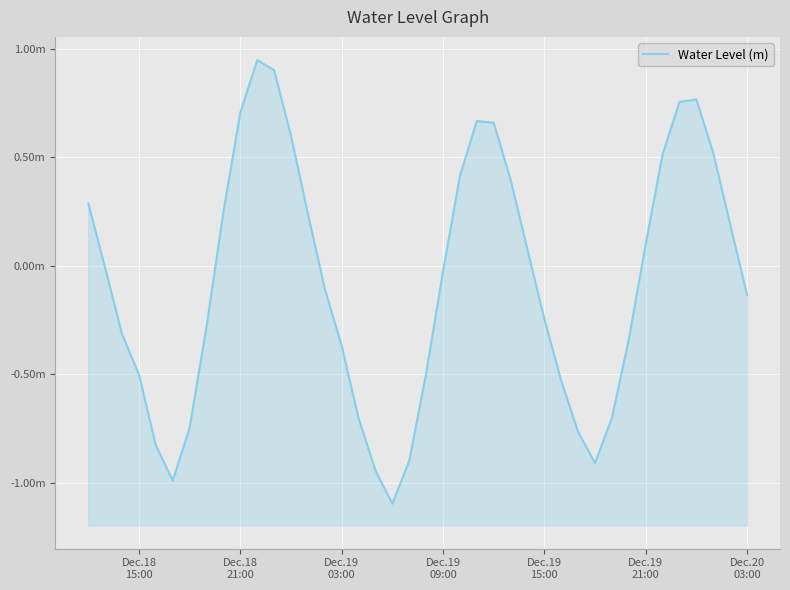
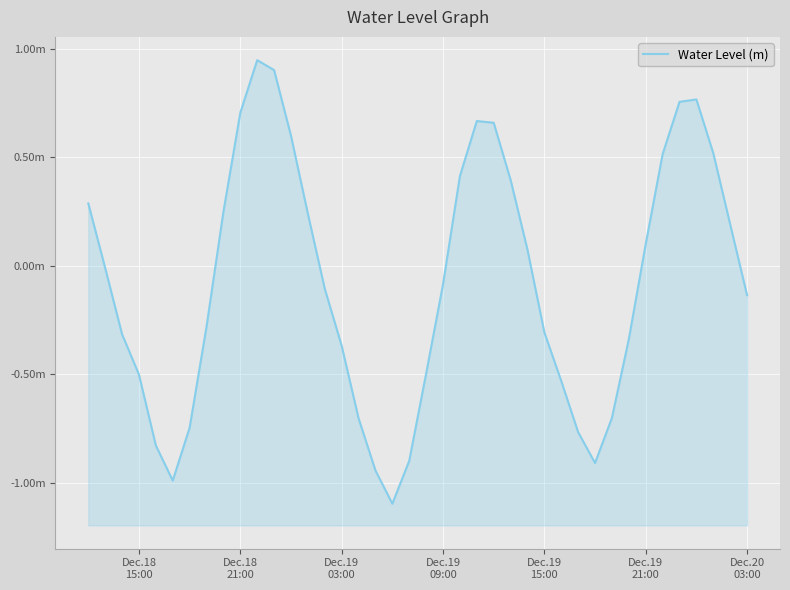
  {
    "Dec.18 15:00": "-0.50m",
    "Dec.18 21:00": "0.71m",
    "Dec.19 03:00": "-0.37m",
-   "Dec.19 09:00": "-0.03m",
-   "Dec.19 15:00": "-0.24m",
+   "Dec.19 09:00": "-0.09m",
+   "Dec.19 15:00": "-0.31m",
    "Dec.19 21:00": "0.10m",
    "Dec.20 03:00": "-0.14m"
  }
